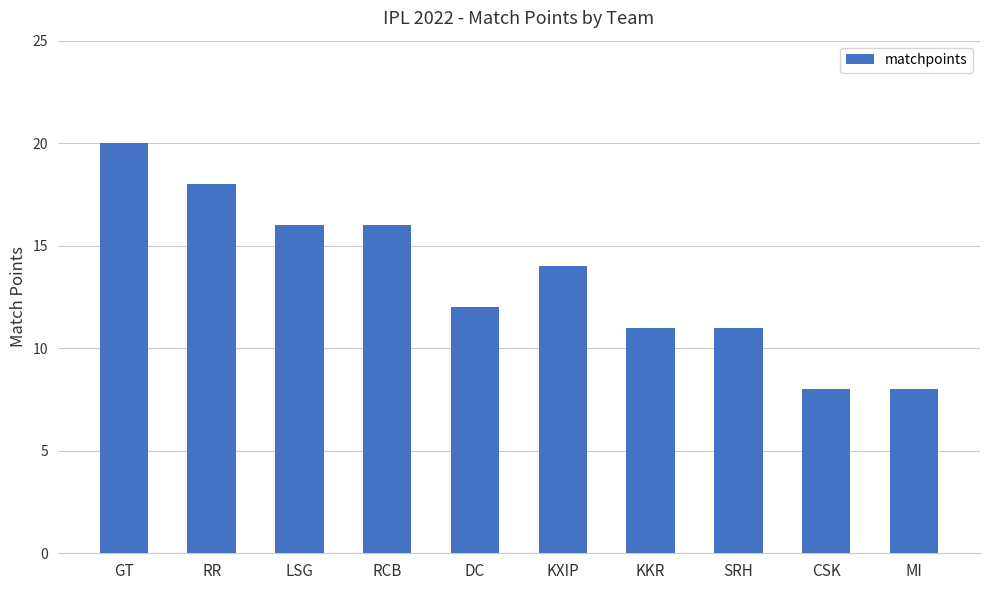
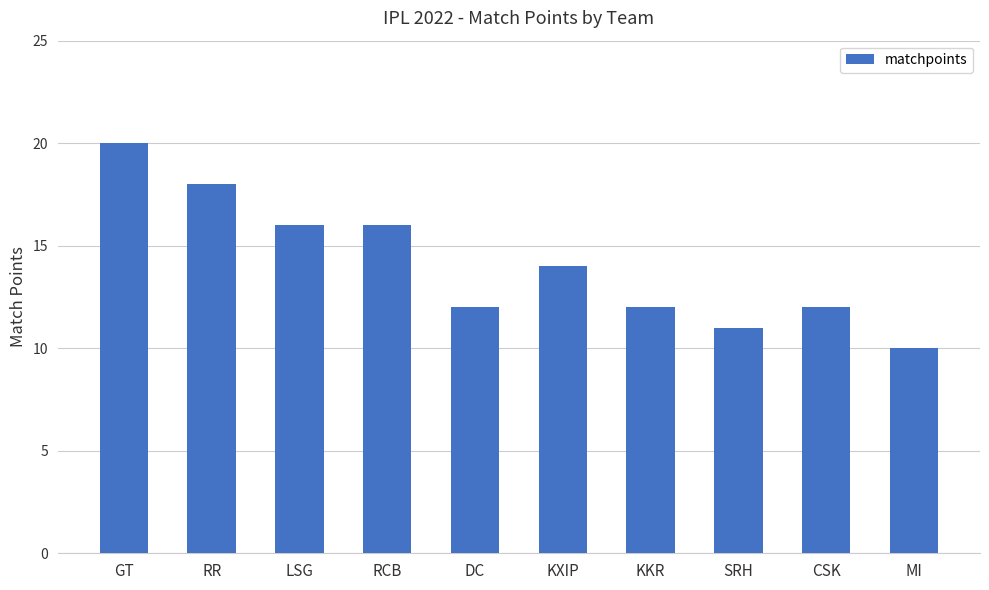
  {
    "GT": 20,
    "RR": 18,
    "LSG": 16,
    "RCB": 16,
    "DC": 12,
    "KXIP": 14,
-   "KKR": 11,
+   "KKR": 12,
    "SRH": 11,
-   "CSK": 8,
-   "MI": 8
+   "CSK": 12,
+   "MI": 10
  }
